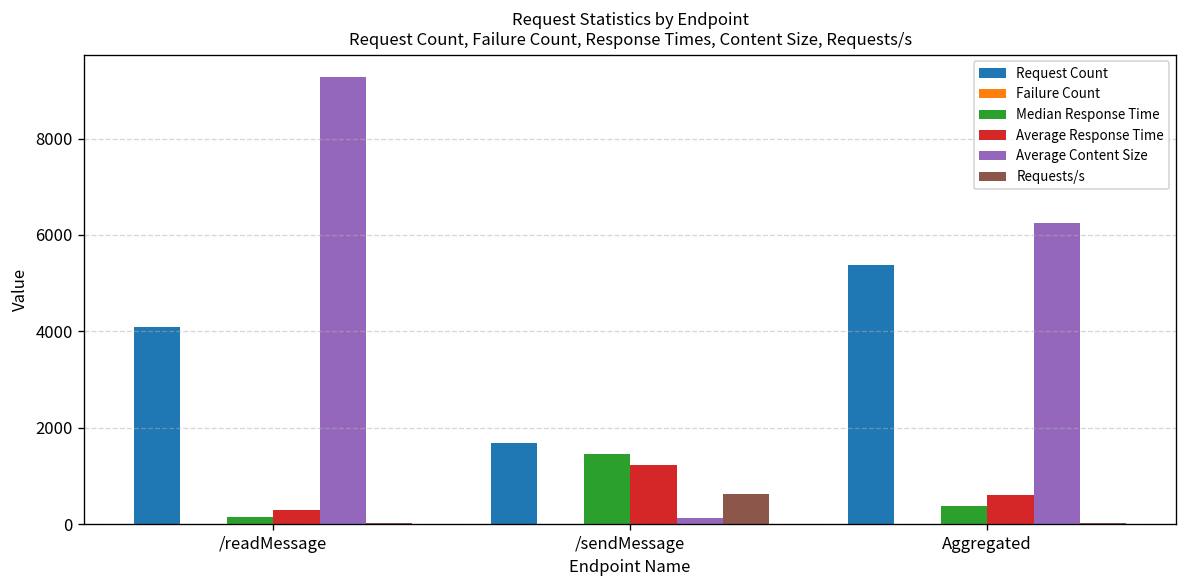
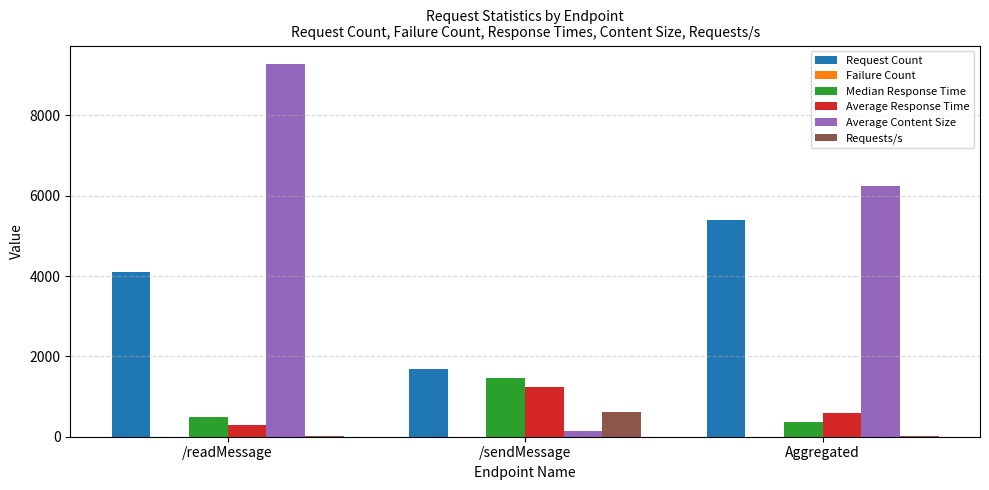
  {
    "Request Count": {
      "/readMessage": 4100,
      "/sendMessage": 1700,
      "Aggregated": 5400
    },
    "Median Response Time": {
-     "/readMessage": 200,
+     "/readMessage": 500,
      "/sendMessage": 1500,
      "Aggregated": 400
    },
    "Average Response Time": {
      "/readMessage": 300,
      "/sendMessage": 1200,
      "Aggregated": 600
    },
    "Average Content Size": {
      "/readMessage": 9300,
      "/sendMessage": 100,
      "Aggregated": 6200
    },
    "Requests/s": {
      "/sendMessage": 600
    }
  }
